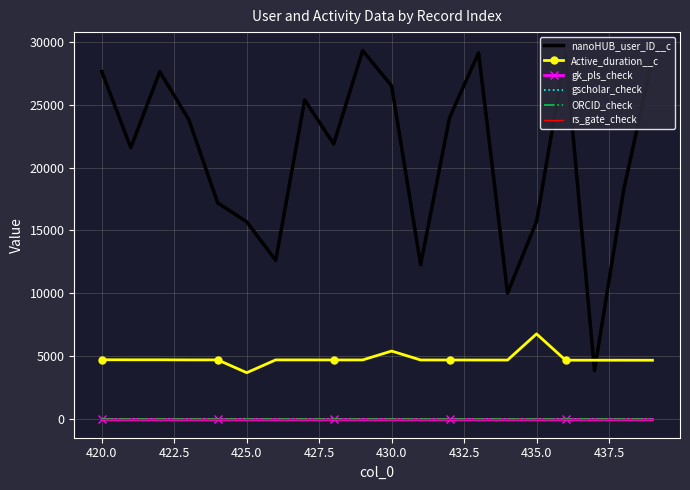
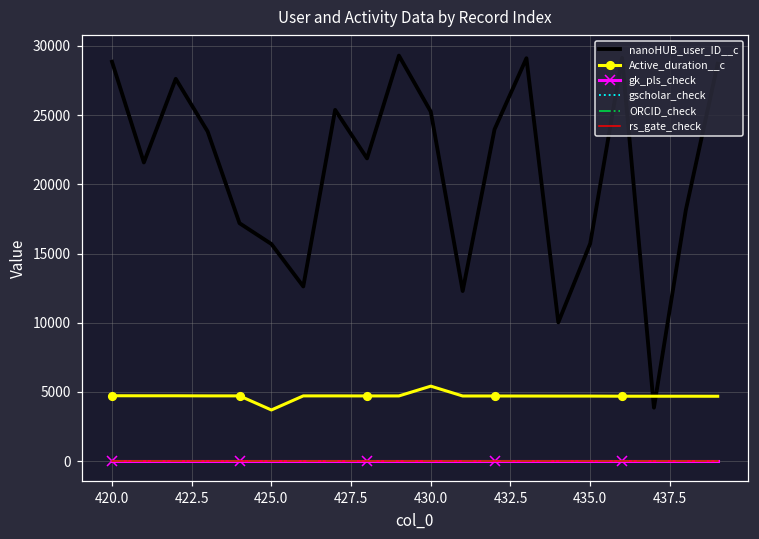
  {
    "nanoHUB_user_ID__c": {
-     "420.0": 27600,
+     "420.0": 28900,
      "425.0": 15700,
-     "430.0": 26500,
+     "430.0": 25200,
      "435.0": 15700
    },
    "Active_duration__c": {
      "420.0": 4700,
      "425.0": 3700,
      "430.0": 5400,
-     "435.0": 6800
+     "435.0": 4700
    },
    "rs_gate_check": {
      "420.0": 0,
      "425.0": 0,
      "430.0": 0,
      "435.0": 0
    }
  }
